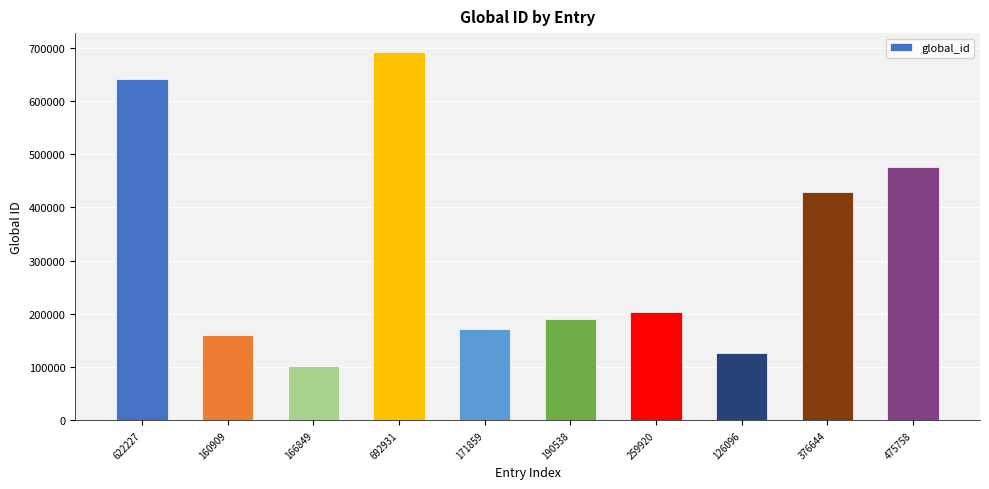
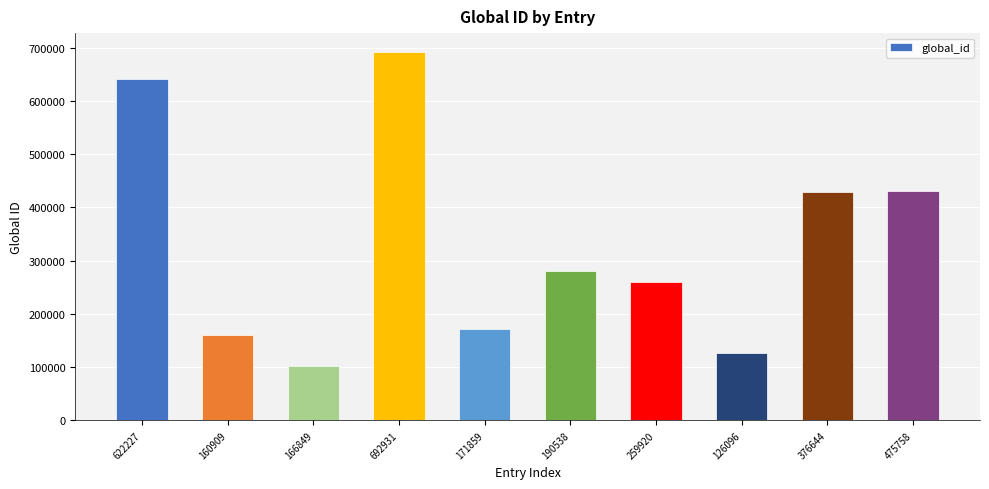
  {
    "622227": 640000,
    "160909": 160000,
    "166849": 100000,
    "692931": 690000,
    "171859": 170000,
-   "190538": 190000,
-   "259920": 200000,
+   "190538": 280000,
+   "259920": 260000,
    "126096": 130000,
    "376644": 430000,
-   "475758": 480000
+   "475758": 430000
  }
